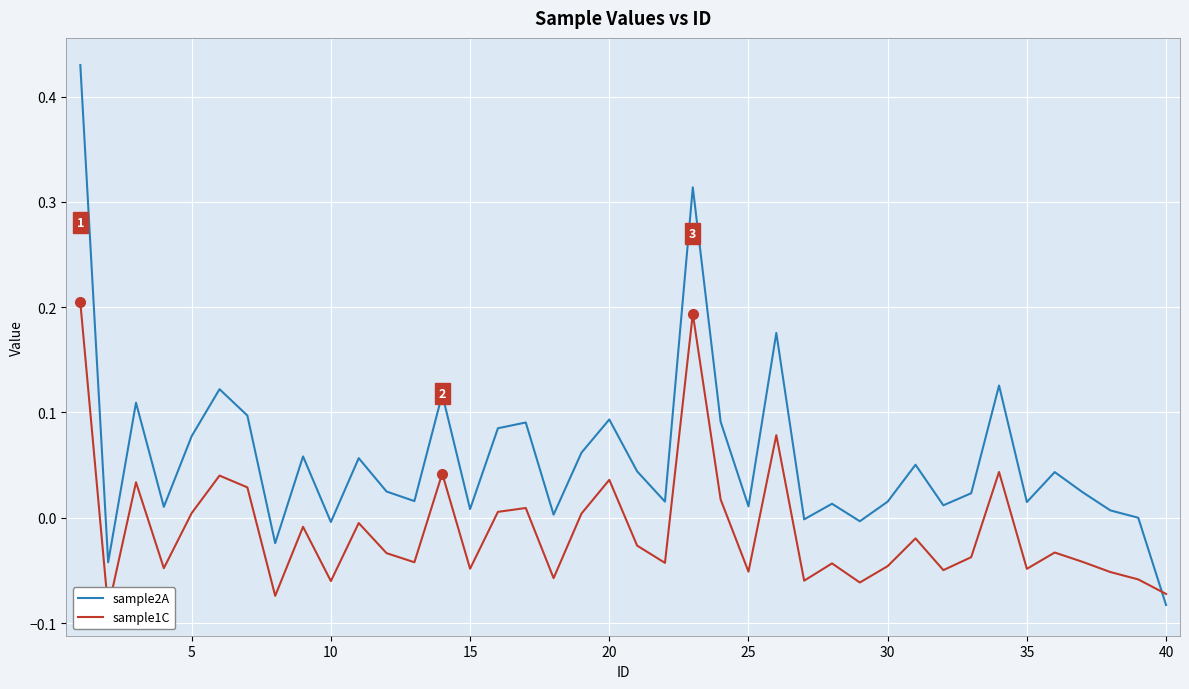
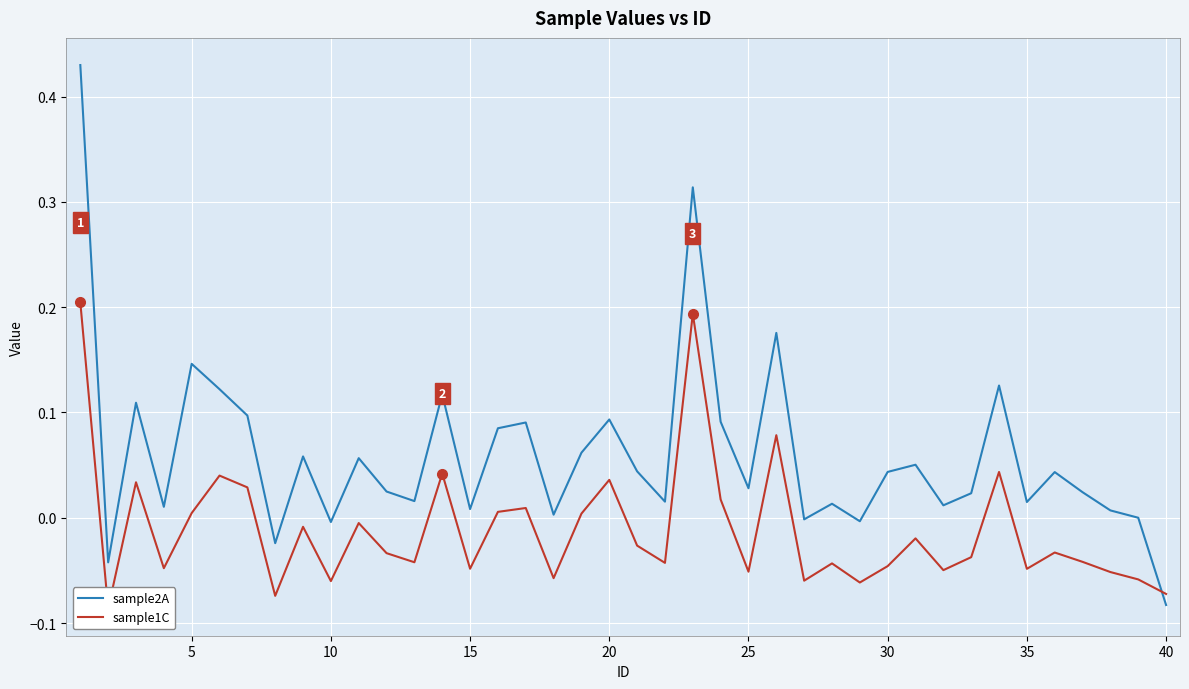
  {
    "sample2A": {
-     "5": 0.078,
+     "5": 0.146,
      "10": -0.004,
      "15": 0.008,
      "20": 0.093,
-     "25": 0.011,
-     "30": 0.015,
+     "25": 0.028,
+     "30": 0.044,
      "35": 0.015,
      "40": -0.083
    }
  }
